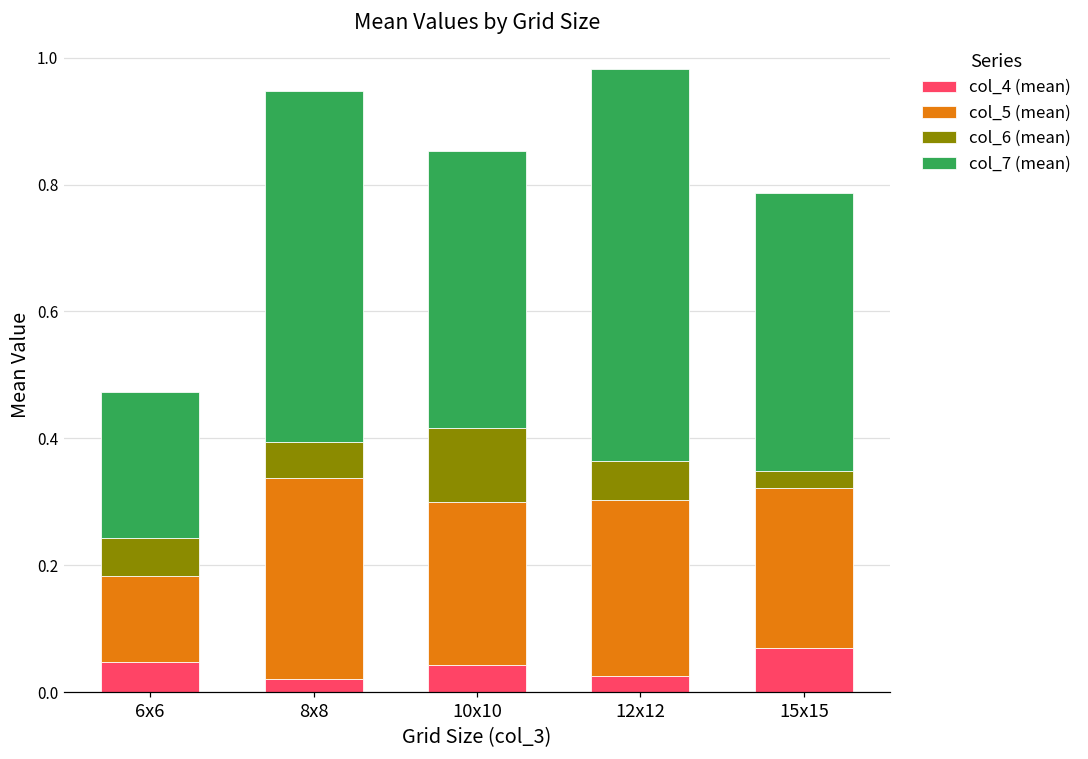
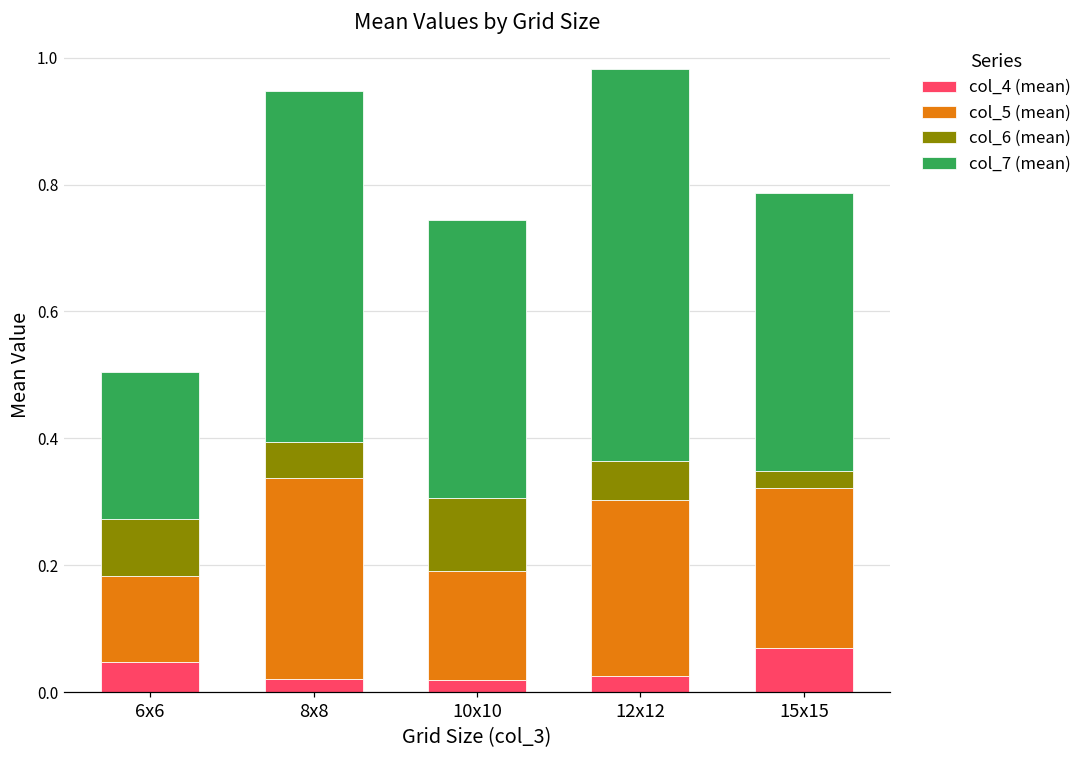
  {
    "col_4 (mean)": {
      "6x6": 0.05,
      "8x8": 0.02,
-     "10x10": 0.04,
+     "10x10": 0.02,
      "12x12": 0.03,
      "15x15": 0.07
    },
    "col_5 (mean)": {
      "6x6": 0.14,
      "8x8": 0.32,
-     "10x10": 0.26,
+     "10x10": 0.17,
      "12x12": 0.28,
      "15x15": 0.25
    },
    "col_6 (mean)": {
-     "6x6": 0.06,
+     "6x6": 0.09,
      "8x8": 0.06,
      "10x10": 0.12,
      "12x12": 0.06,
      "15x15": 0.03
    },
    "col_7 (mean)": {
      "6x6": 0.23,
      "8x8": 0.55,
      "10x10": 0.44,
      "12x12": 0.62,
      "15x15": 0.44
    }
  }
